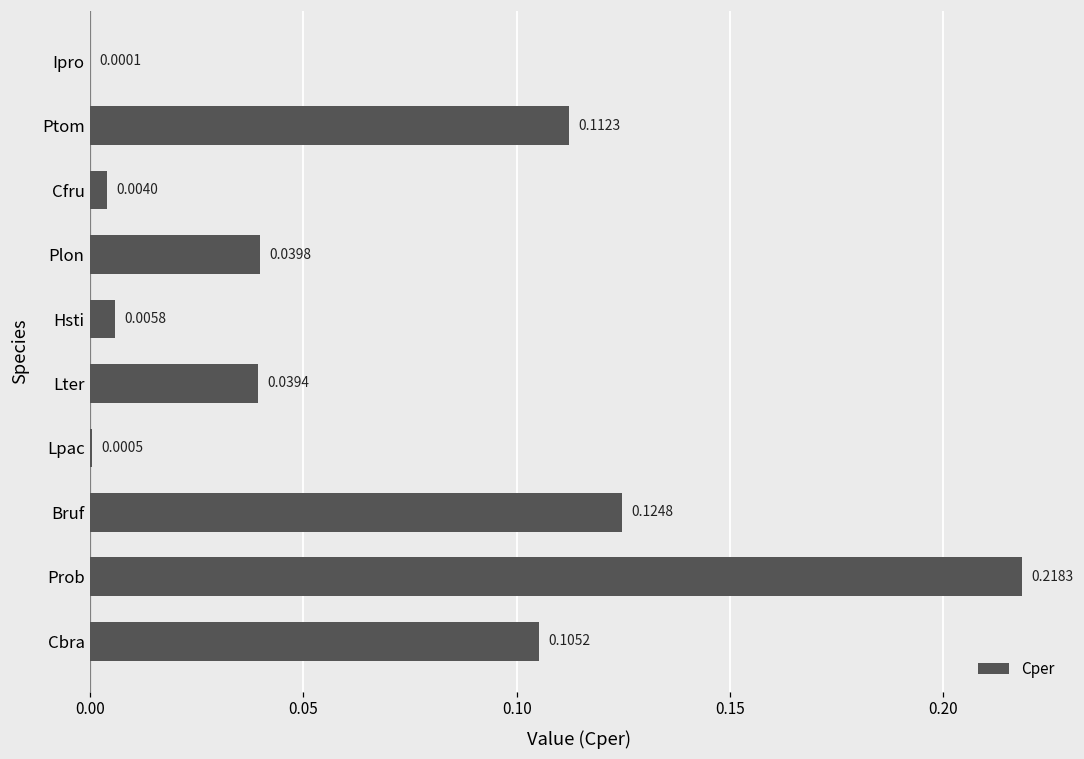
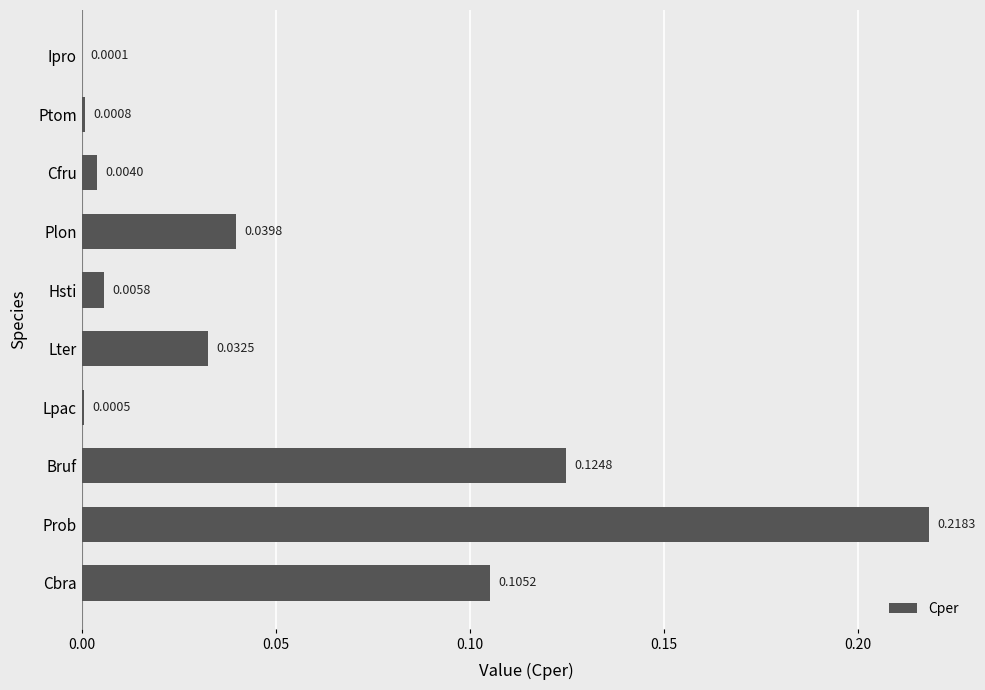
  {
    "Ipro": 0.0001,
-   "Ptom": 0.1123,
+   "Ptom": 0.0008,
    "Cfru": 0.0040,
    "Plon": 0.0398,
    "Hsti": 0.0058,
-   "Lter": 0.0394,
+   "Lter": 0.0325,
    "Lpac": 0.0005,
    "Bruf": 0.1248,
    "Prob": 0.2183,
    "Cbra": 0.1052
  }
